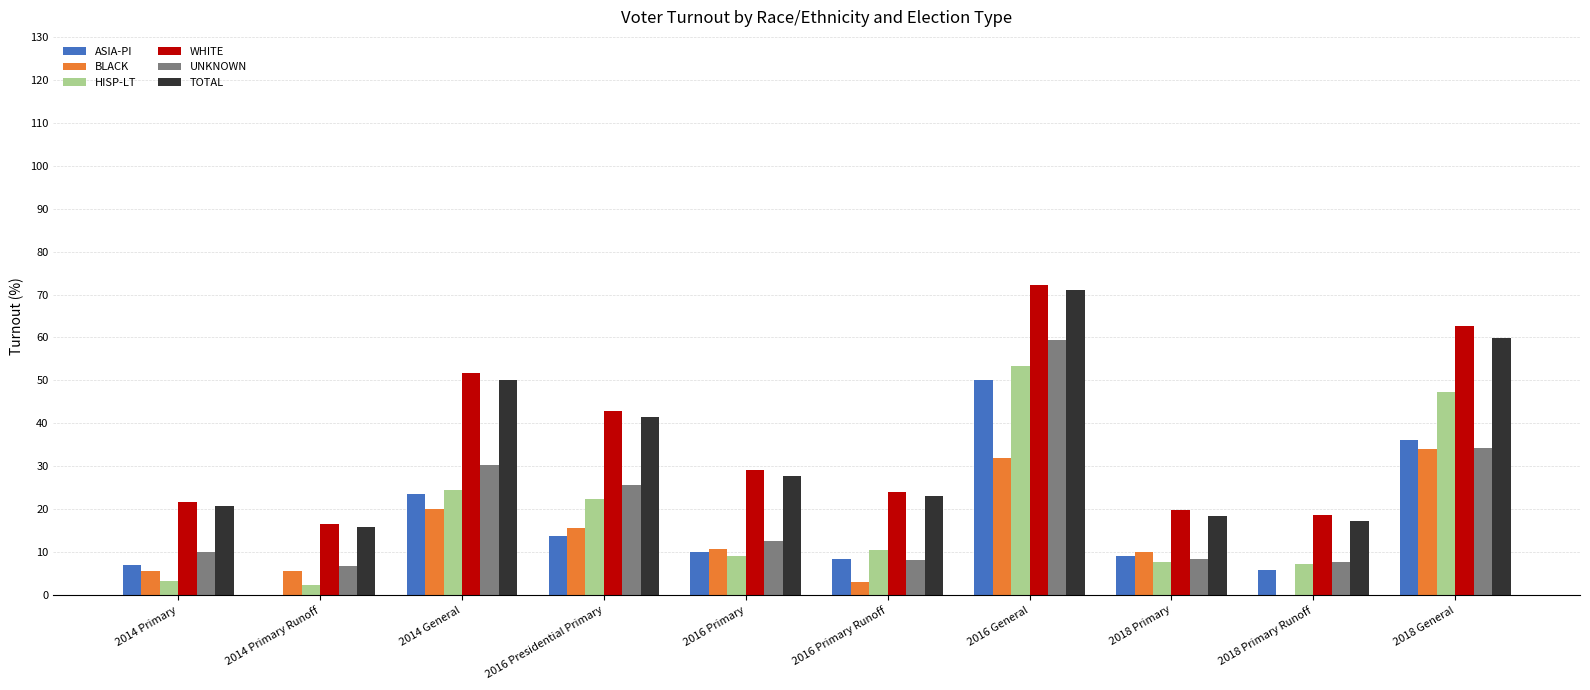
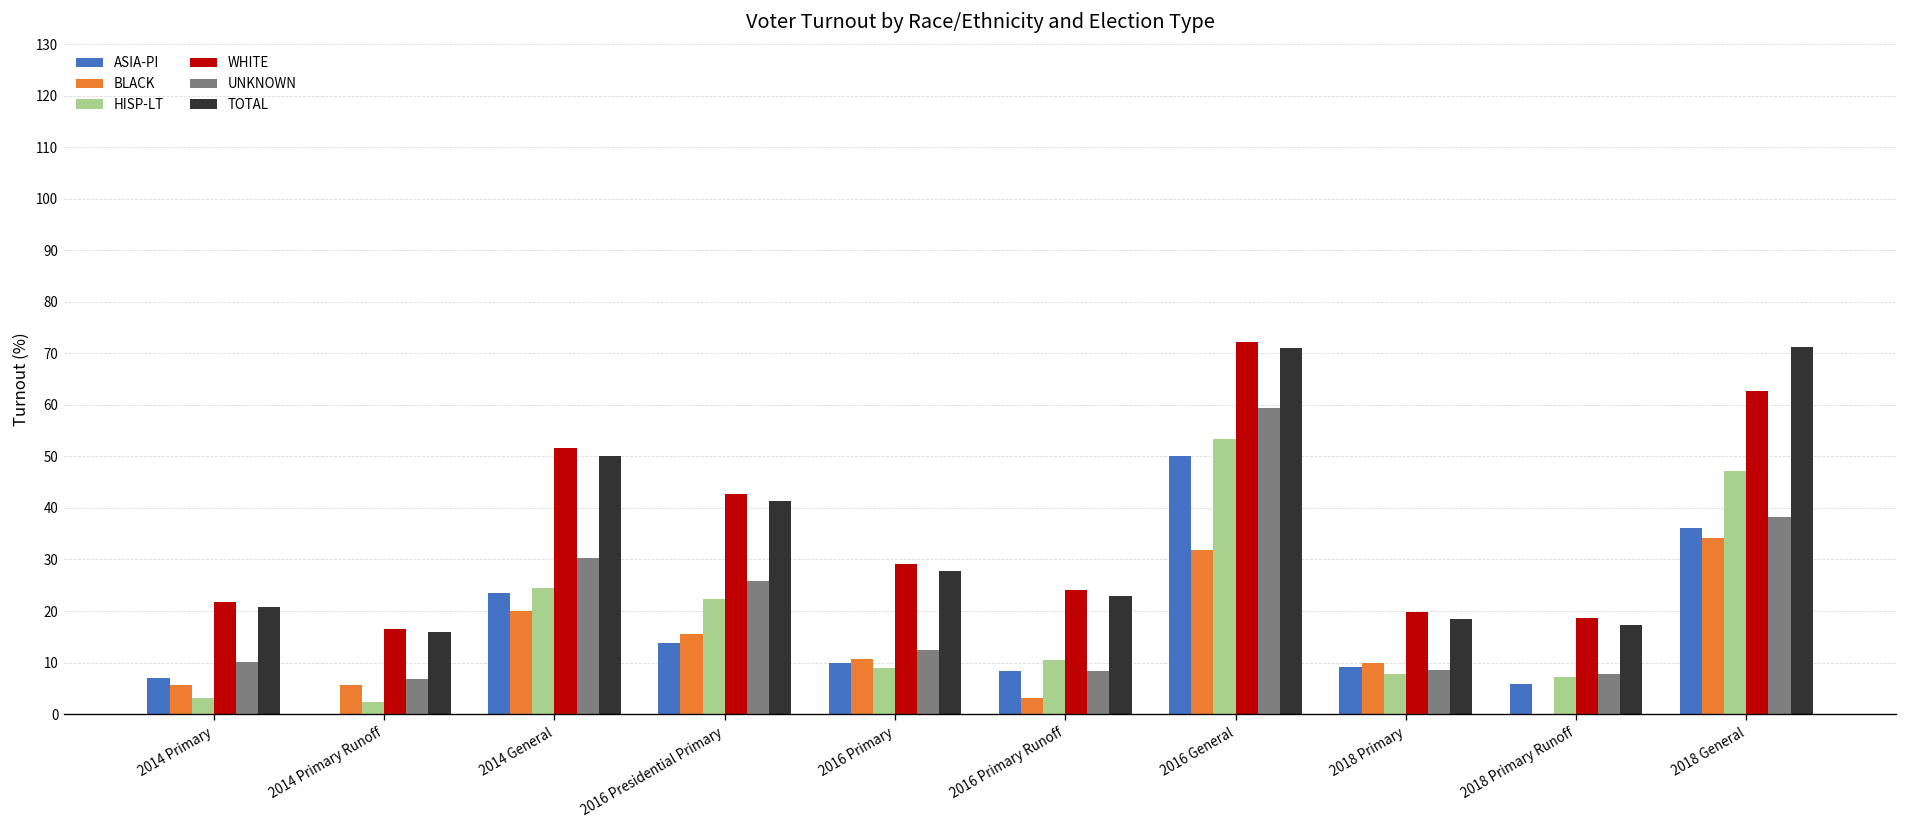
  {
    "ASIA-PI": {
      "2014 Primary": 7,
      "2014 Primary Runoff": 0,
      "2014 General": 24,
      "2016 Presidential Primary": 14,
      "2016 Primary": 10,
      "2016 Primary Runoff": 8,
      "2016 General": 50,
      "2018 Primary": 9,
      "2018 Primary Runoff": 6,
      "2018 General": 36
    },
    "BLACK": {
      "2014 Primary": 6,
      "2014 Primary Runoff": 6,
      "2014 General": 20,
      "2016 Presidential Primary": 16,
      "2016 Primary": 11,
      "2016 Primary Runoff": 3,
      "2016 General": 32,
      "2018 Primary": 10,
      "2018 Primary Runoff": 0,
      "2018 General": 34
    },
    "HISP-LT": {
      "2014 Primary": 3,
      "2014 Primary Runoff": 2,
      "2014 General": 24,
      "2016 Presidential Primary": 22,
      "2016 Primary": 9,
      "2016 Primary Runoff": 10,
      "2016 General": 53,
      "2018 Primary": 8,
      "2018 Primary Runoff": 7,
      "2018 General": 47
    },
    "WHITE": {
      "2014 Primary": 22,
      "2014 Primary Runoff": 17,
      "2014 General": 52,
      "2016 Presidential Primary": 43,
      "2016 Primary": 29,
      "2016 Primary Runoff": 24,
      "2016 General": 72,
      "2018 Primary": 20,
      "2018 Primary Runoff": 19,
      "2018 General": 63
    },
    "UNKNOWN": {
      "2014 Primary": 10,
      "2014 Primary Runoff": 7,
      "2014 General": 30,
      "2016 Presidential Primary": 26,
      "2016 Primary": 13,
      "2016 Primary Runoff": 8,
      "2016 General": 60,
      "2018 Primary": 8,
      "2018 Primary Runoff": 8,
-     "2018 General": 34
+     "2018 General": 38
    },
    "TOTAL": {
      "2014 Primary": 21,
      "2014 Primary Runoff": 16,
      "2014 General": 50,
      "2016 Presidential Primary": 41,
      "2016 Primary": 28,
      "2016 Primary Runoff": 23,
      "2016 General": 71,
      "2018 Primary": 18,
      "2018 Primary Runoff": 17,
-     "2018 General": 60
+     "2018 General": 71
    }
  }
